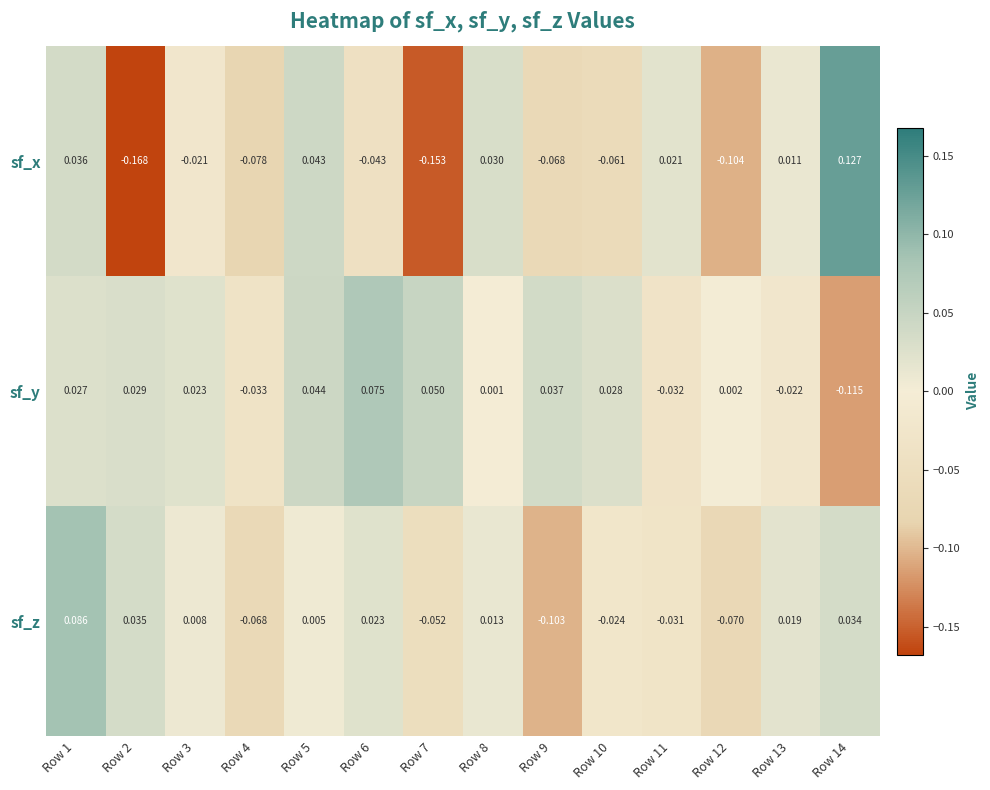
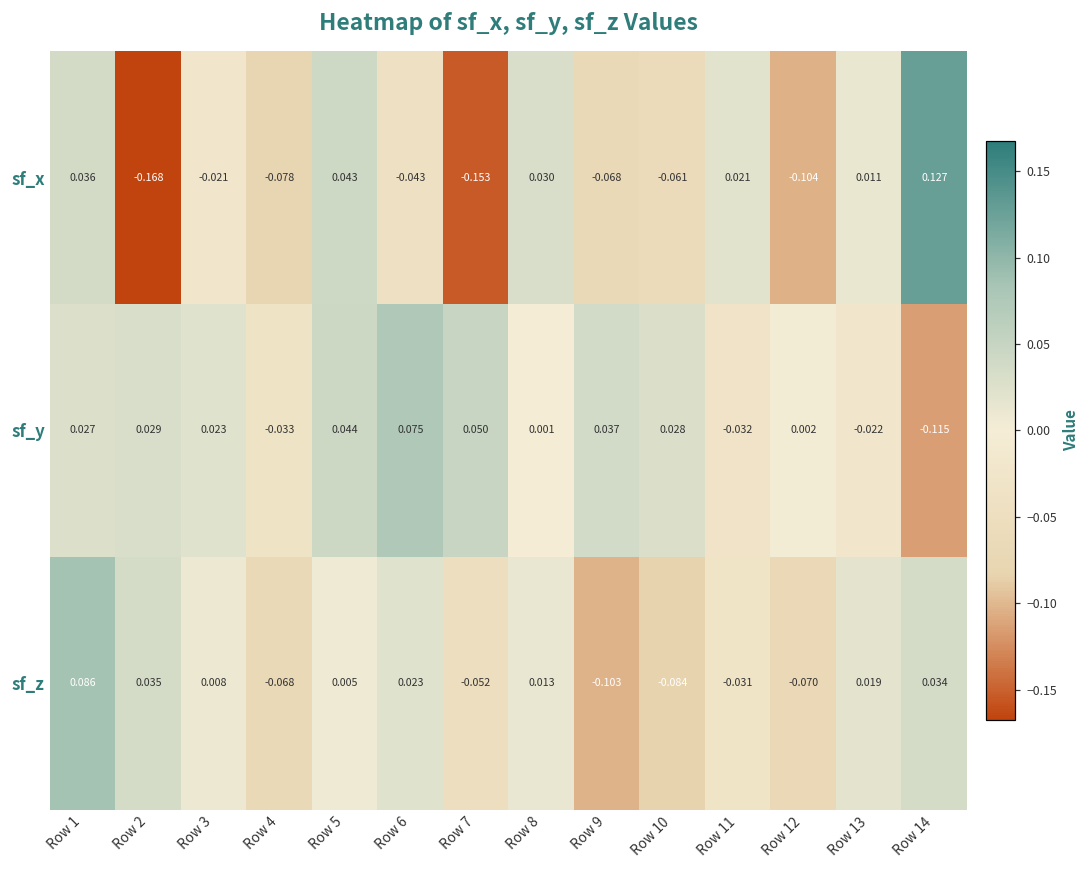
  {
    "sf_x": {
      "Row 1": 0.036,
      "Row 2": -0.168,
      "Row 3": -0.021,
      "Row 4": -0.078,
      "Row 5": 0.043,
      "Row 6": -0.043,
      "Row 7": -0.153,
      "Row 8": 0.030,
      "Row 9": -0.068,
      "Row 10": -0.061,
      "Row 11": 0.021,
      "Row 12": -0.104,
      "Row 13": 0.011,
      "Row 14": 0.127
    },
    "sf_y": {
      "Row 1": 0.027,
      "Row 2": 0.029,
      "Row 3": 0.023,
      "Row 4": -0.033,
      "Row 5": 0.044,
      "Row 6": 0.075,
      "Row 7": 0.050,
      "Row 8": 0.001,
      "Row 9": 0.037,
      "Row 10": 0.028,
      "Row 11": -0.032,
      "Row 12": 0.002,
      "Row 13": -0.022,
      "Row 14": -0.115
    },
    "sf_z": {
      "Row 1": 0.086,
      "Row 2": 0.035,
      "Row 3": 0.008,
      "Row 4": -0.068,
      "Row 5": 0.005,
      "Row 6": 0.023,
      "Row 7": -0.052,
      "Row 8": 0.013,
      "Row 9": -0.103,
-     "Row 10": -0.024,
+     "Row 10": -0.084,
      "Row 11": -0.031,
      "Row 12": -0.070,
      "Row 13": 0.019,
      "Row 14": 0.034
    }
  }
